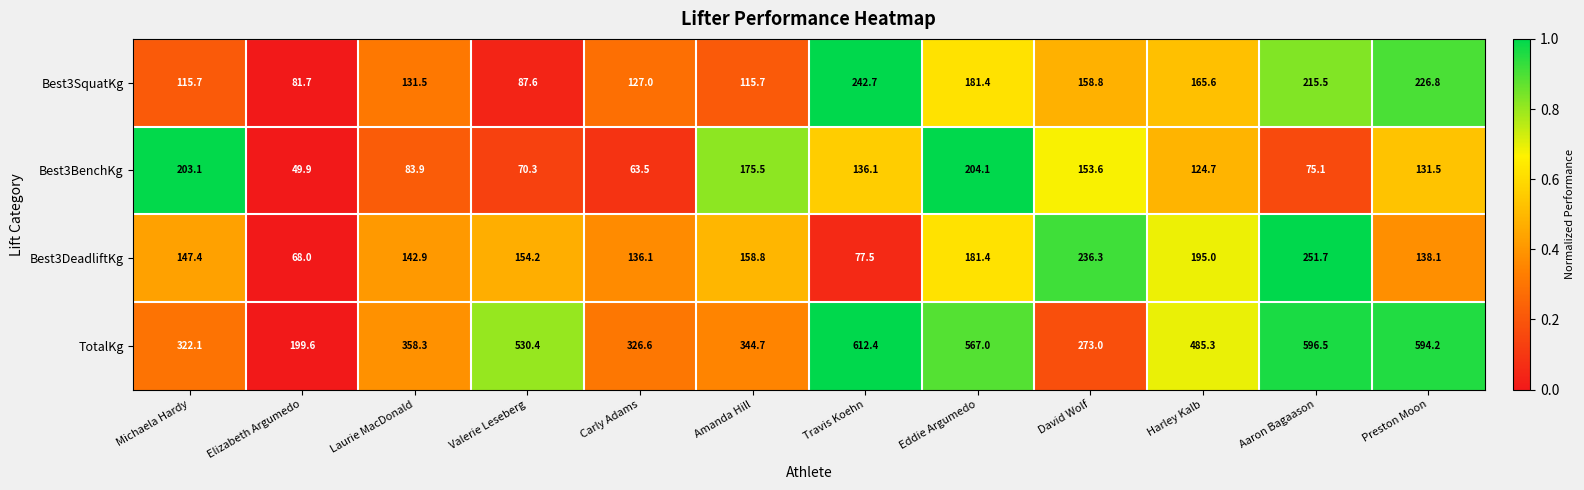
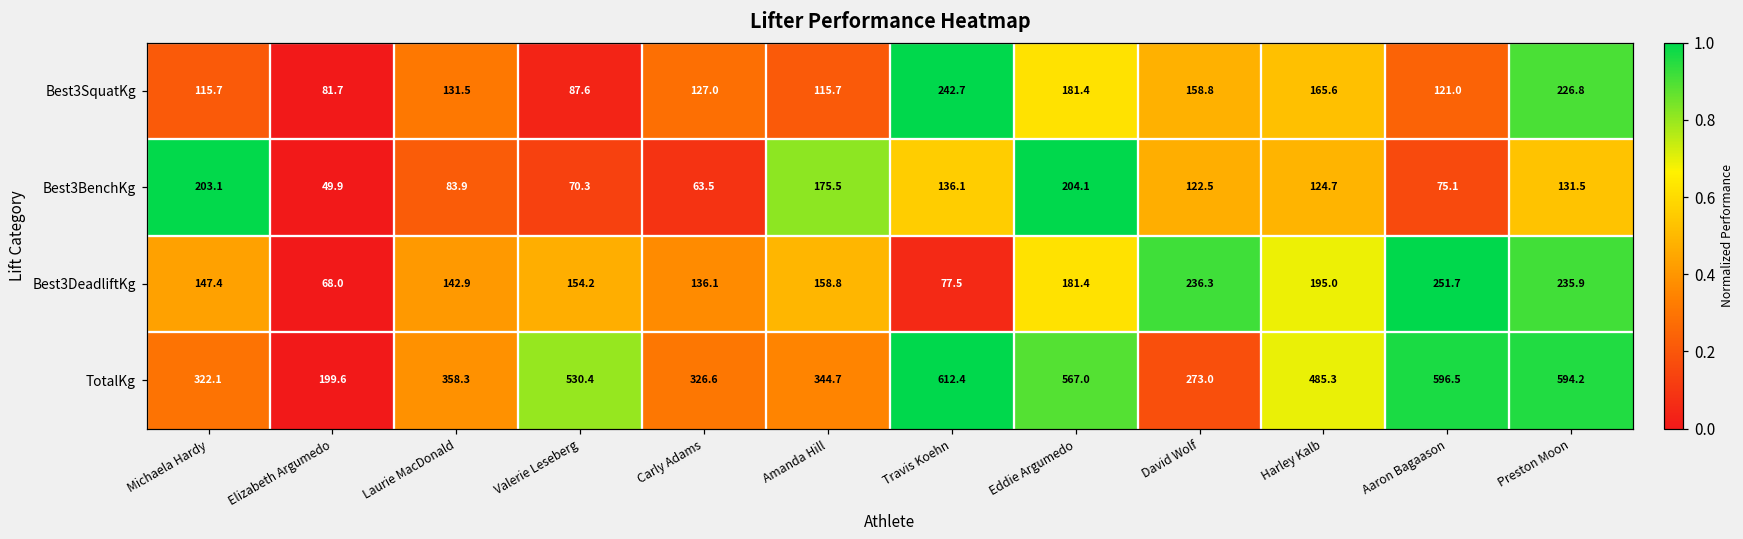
  {
    "Best3SquatKg": {
      "Michaela Hardy": 115.7,
      "Elizabeth Argumedo": 81.7,
      "Laurie MacDonald": 131.5,
      "Valerie Leseberg": 87.6,
      "Carly Adams": 127.0,
      "Amanda Hill": 115.7,
      "Travis Koehn": 242.7,
      "Eddie Argumedo": 181.4,
      "David Wolf": 158.8,
      "Harley Kalb": 165.6,
-     "Aaron Bagaason": 215.5,
+     "Aaron Bagaason": 121.0,
      "Preston Moon": 226.8
    },
    "Best3BenchKg": {
      "Michaela Hardy": 203.1,
      "Elizabeth Argumedo": 49.9,
      "Laurie MacDonald": 83.9,
      "Valerie Leseberg": 70.3,
      "Carly Adams": 63.5,
      "Amanda Hill": 175.5,
      "Travis Koehn": 136.1,
      "Eddie Argumedo": 204.1,
-     "David Wolf": 153.6,
+     "David Wolf": 122.5,
      "Harley Kalb": 124.7,
      "Aaron Bagaason": 75.1,
      "Preston Moon": 131.5
    },
    "Best3DeadliftKg": {
      "Michaela Hardy": 147.4,
      "Elizabeth Argumedo": 68.0,
      "Laurie MacDonald": 142.9,
      "Valerie Leseberg": 154.2,
      "Carly Adams": 136.1,
      "Amanda Hill": 158.8,
      "Travis Koehn": 77.5,
      "Eddie Argumedo": 181.4,
      "David Wolf": 236.3,
      "Harley Kalb": 195.0,
      "Aaron Bagaason": 251.7,
-     "Preston Moon": 138.1
+     "Preston Moon": 235.9
    },
    "TotalKg": {
      "Michaela Hardy": 322.1,
      "Elizabeth Argumedo": 199.6,
      "Laurie MacDonald": 358.3,
      "Valerie Leseberg": 530.4,
      "Carly Adams": 326.6,
      "Amanda Hill": 344.7,
      "Travis Koehn": 612.4,
      "Eddie Argumedo": 567.0,
      "David Wolf": 273.0,
      "Harley Kalb": 485.3,
      "Aaron Bagaason": 596.5,
      "Preston Moon": 594.2
    }
  }
